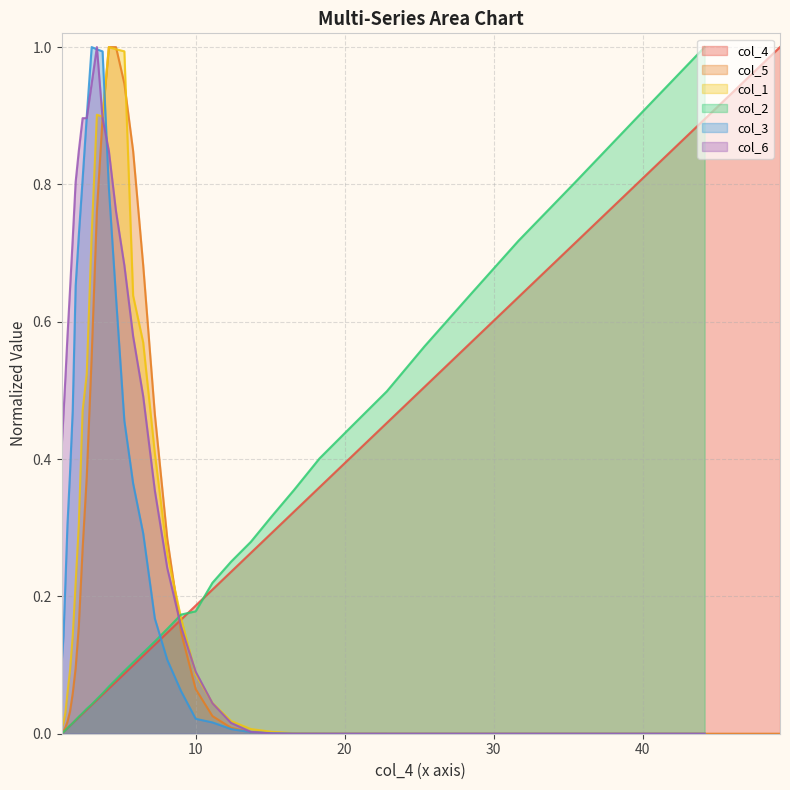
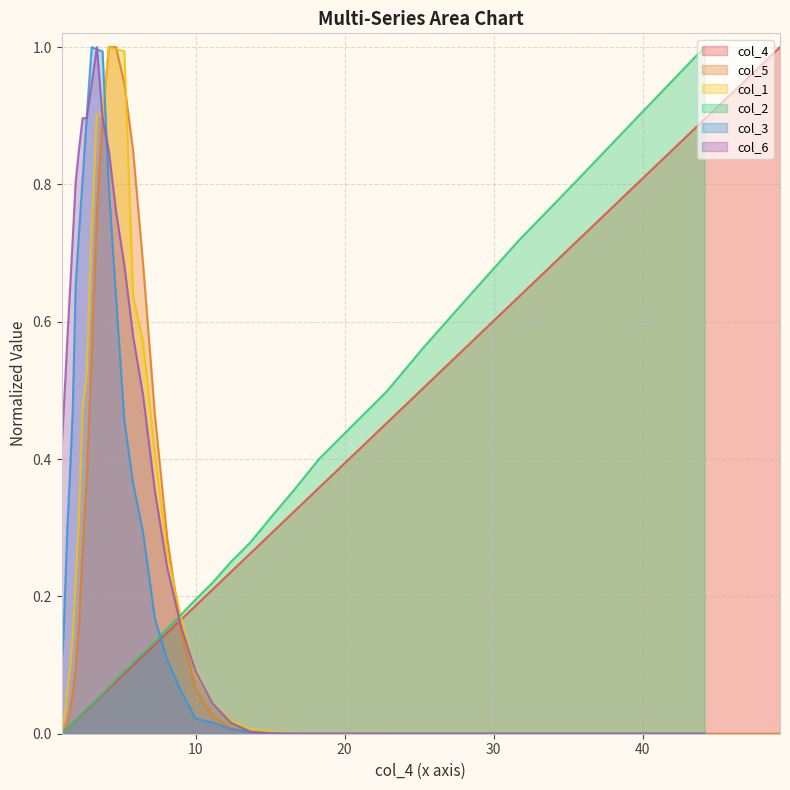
  {
    "col_2": {
-     "10": 0.18
+     "10": 0.20
    },
    "col_3": {
      "10": 0.02
    }
  }
